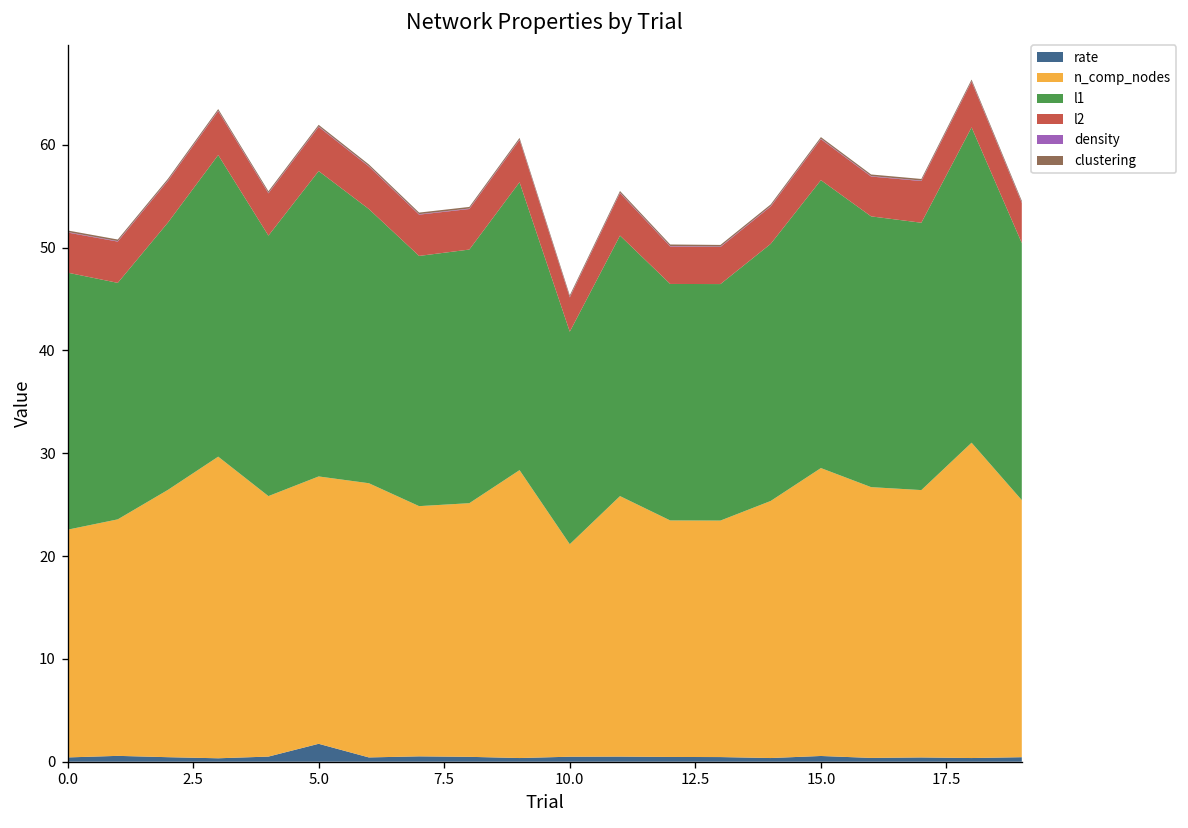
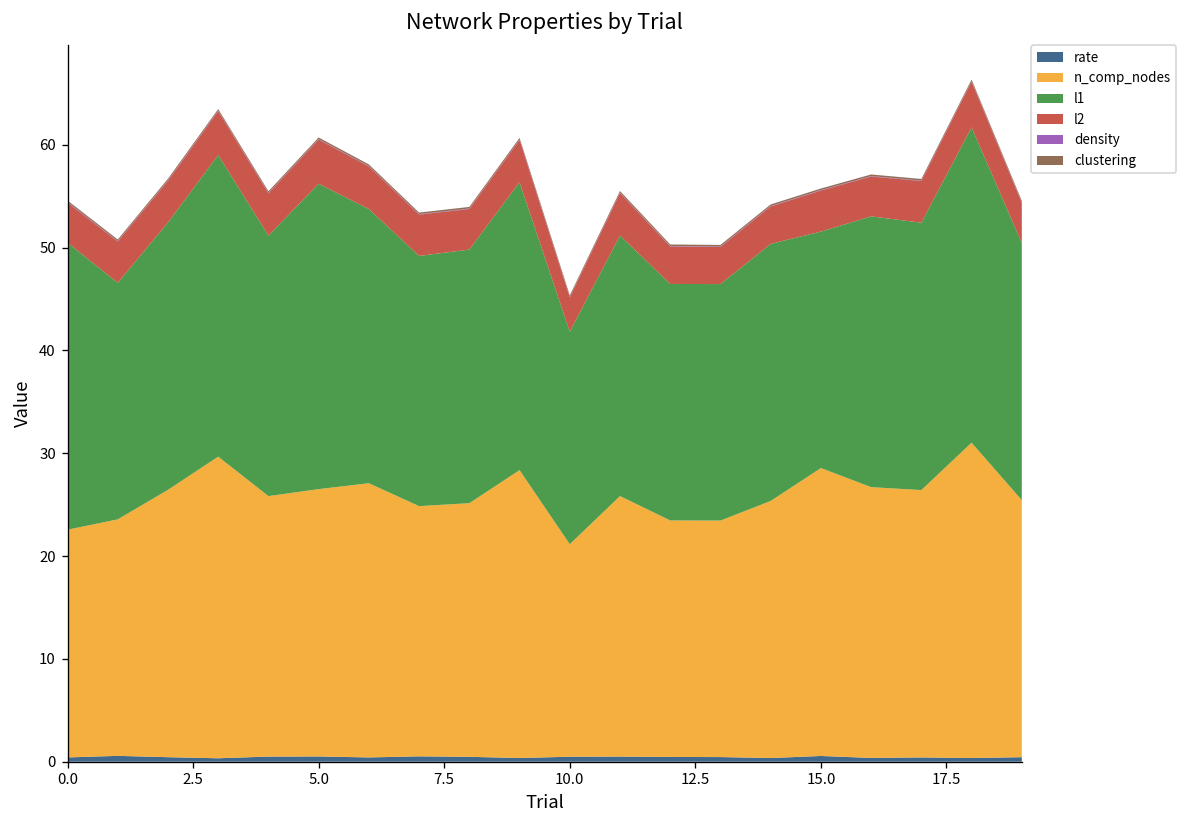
  {
    "rate": {
      "0.0": 0,
-     "5.0": 2,
+     "5.0": 1,
      "10.0": 0,
      "15.0": 1
    },
    "n_comp_nodes": {
      "0.0": 22,
      "5.0": 26,
      "10.0": 21,
      "15.0": 28
    },
    "l1": {
-     "0.0": 25,
+     "0.0": 28,
      "5.0": 30,
      "10.0": 21,
-     "15.0": 28
+     "15.0": 23
    }
  }
